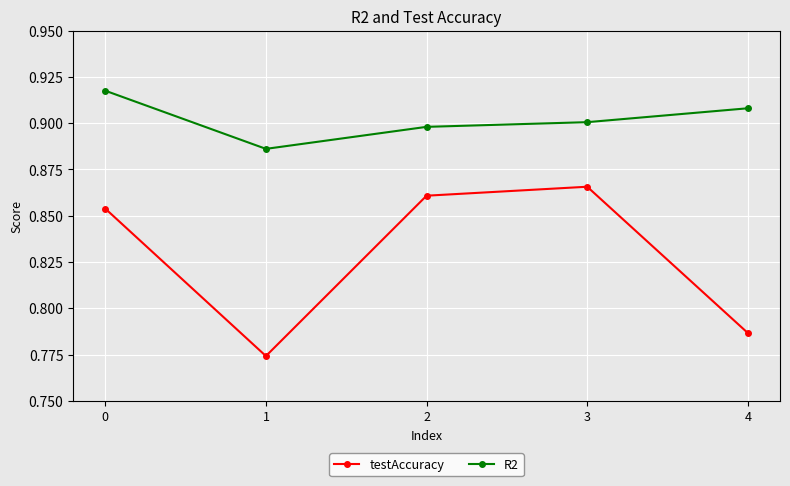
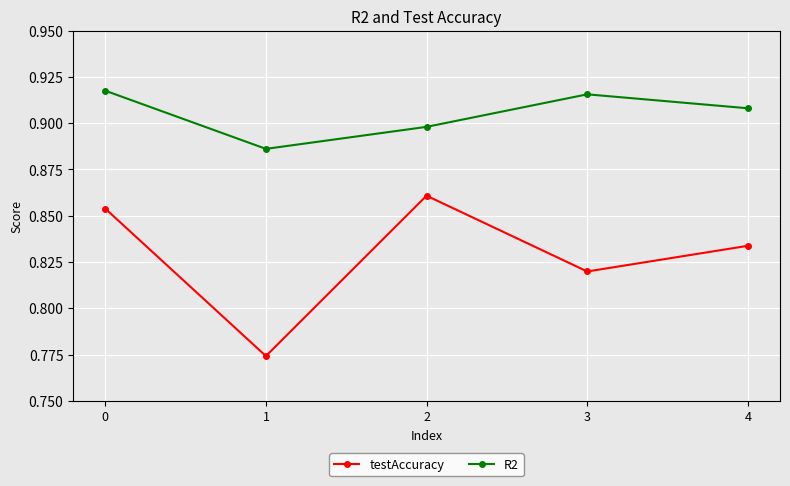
  {
    "testAccuracy": {
      "0": 0.854,
      "1": 0.774,
      "2": 0.861,
-     "3": 0.866,
-     "4": 0.787
+     "3": 0.820,
+     "4": 0.834
    },
    "R2": {
      "0": 0.918,
      "1": 0.886,
      "2": 0.898,
-     "3": 0.901,
+     "3": 0.916,
      "4": 0.908
    }
  }
